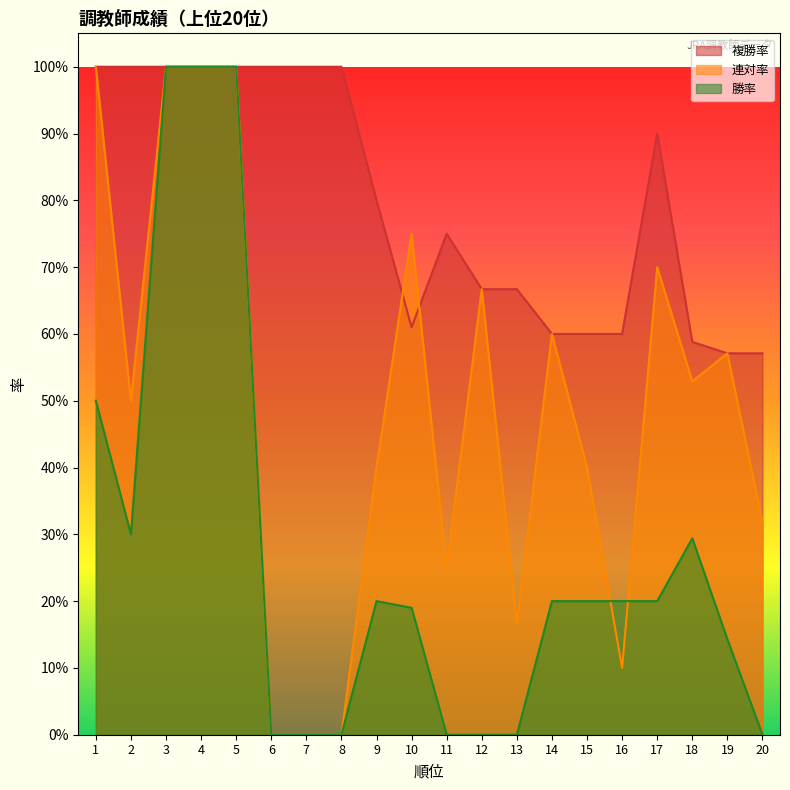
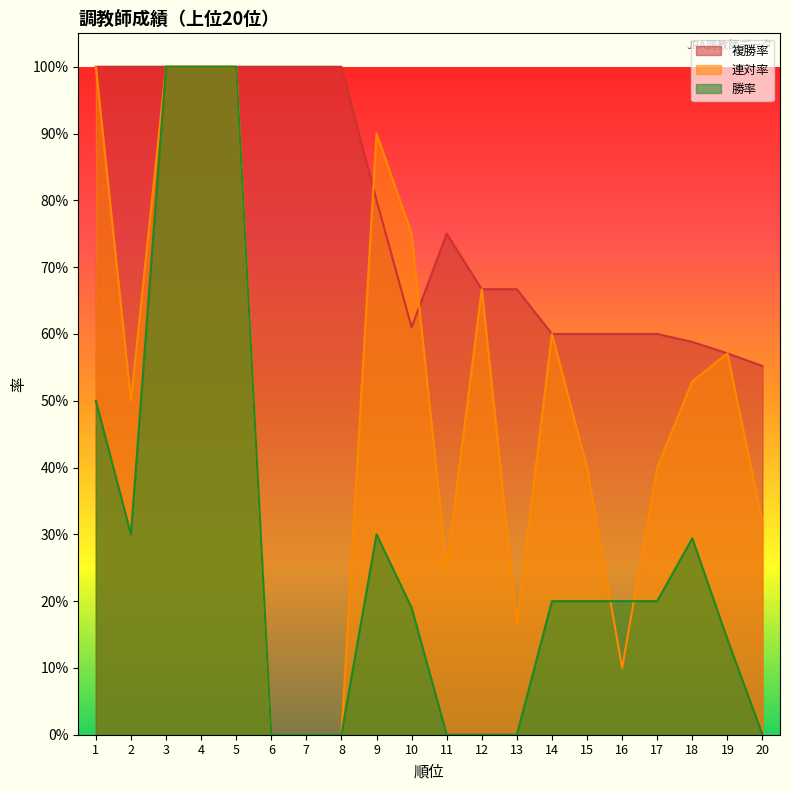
  {
    "複勝率": {
      "2": "100%",
      "6": "100%",
      "7": "100%",
      "8": "100%",
      "9": "80%",
      "10": "61%",
      "11": "75%",
      "13": "67%",
      "15": "60%",
      "16": "60%",
-     "17": "90%",
+     "17": "60%",
      "18": "59%",
-     "20": "57%"
+     "20": "55%"
    },
    "連対率": {
      "2": "50%",
-     "9": "40%",
+     "9": "90%",
      "10": "75%",
      "11": "25%",
      "13": "17%",
      "15": "40%",
      "16": "10%",
-     "17": "70%",
+     "17": "40%",
      "18": "53%",
      "20": "32%"
    },
    "勝率": {
      "1": "50%",
      "2": "30%",
-     "9": "20%",
+     "9": "30%",
      "10": "19%",
      "11": "0%",
      "12": "0%",
      "13": "0%",
      "14": "20%",
      "15": "20%",
      "16": "20%",
      "17": "20%",
      "18": "29%",
      "19": "14%",
      "20": "0%"
    }
  }
